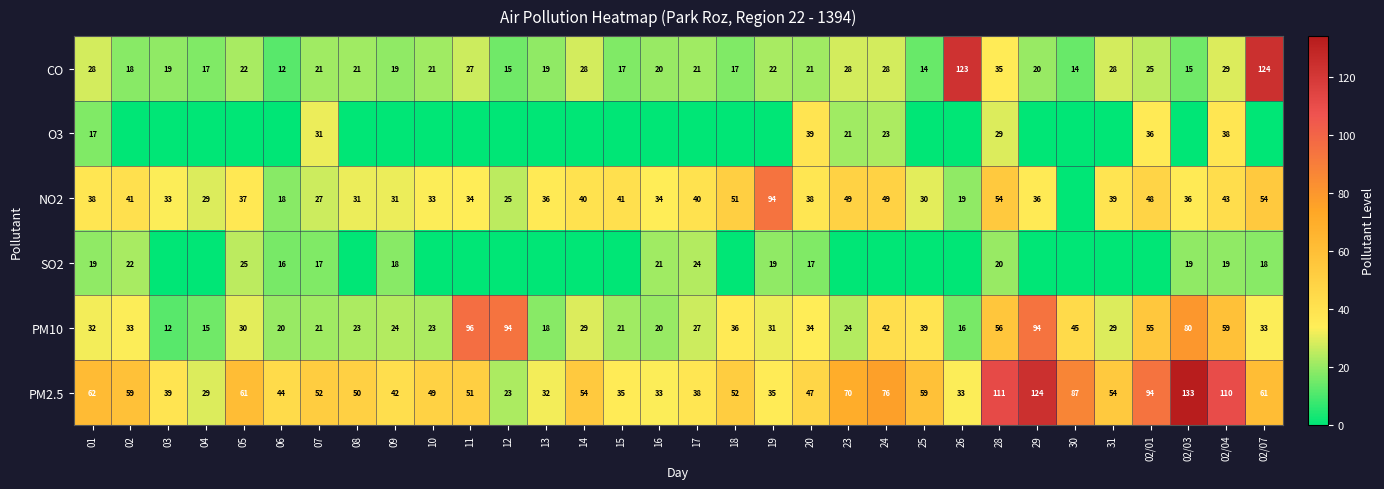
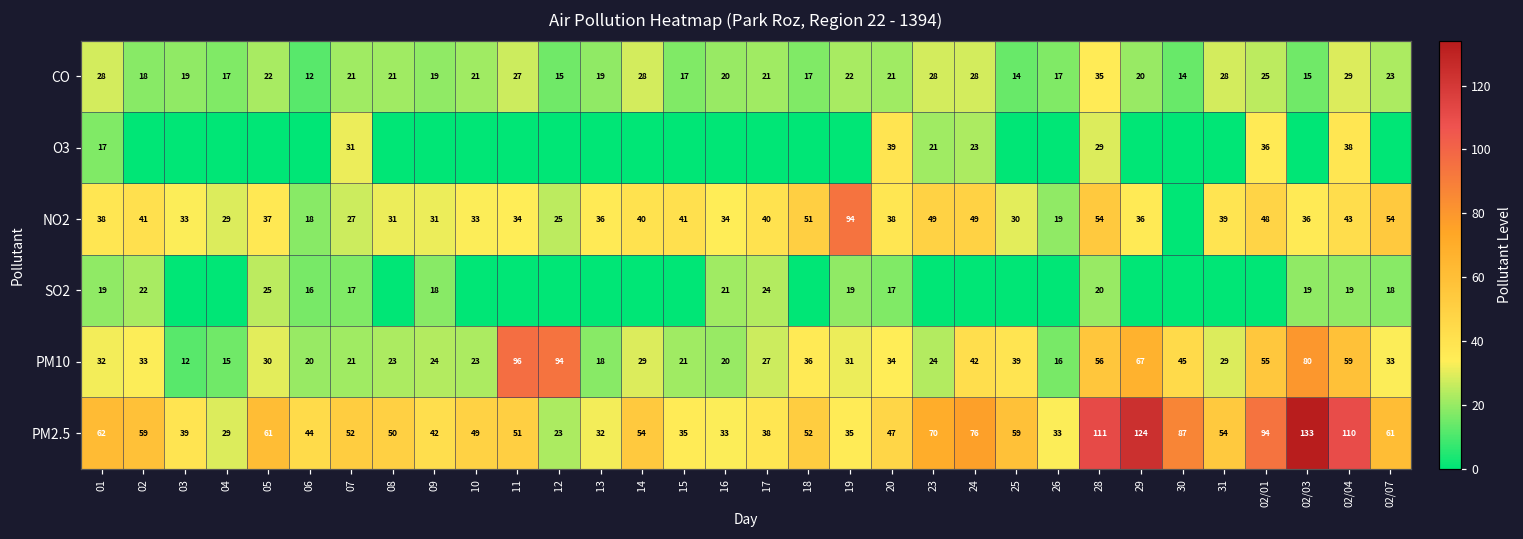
  {
    "CO": {
      "01": 28,
      "02": 18,
      "03": 19,
      "04": 17,
      "05": 22,
      "06": 12,
      "07": 21,
      "08": 21,
      "09": 19,
      "10": 21,
      "11": 27,
      "12": 15,
      "13": 19,
      "14": 28,
      "15": 17,
      "16": 20,
      "17": 21,
      "18": 17,
      "19": 22,
      "20": 21,
      "23": 28,
      "24": 28,
      "25": 14,
-     "26": 123,
+     "26": 17,
      "28": 35,
      "29": 20,
      "30": 14,
      "31": 28,
      "02/01": 25,
      "02/03": 15,
      "02/04": 29,
-     "02/07": 124
+     "02/07": 23
    },
    "O3": {
      "01": 17,
      "07": 31,
      "20": 39,
      "23": 21,
      "24": 23,
      "28": 29,
      "02/01": 36,
      "02/04": 38
    },
    "NO2": {
      "01": 38,
      "02": 41,
      "03": 33,
      "04": 29,
      "05": 37,
      "06": 18,
      "07": 27,
      "08": 31,
      "09": 31,
      "10": 33,
      "11": 34,
      "12": 25,
      "13": 36,
      "14": 40,
      "15": 41,
      "16": 34,
      "17": 40,
      "18": 51,
      "19": 94,
      "20": 38,
      "23": 49,
      "24": 49,
      "25": 30,
      "26": 19,
      "28": 54,
      "29": 36,
      "31": 39,
      "02/01": 48,
      "02/03": 36,
      "02/04": 43,
      "02/07": 54
    },
    "SO2": {
      "01": 19,
      "02": 22,
      "05": 25,
      "06": 16,
      "07": 17,
      "09": 18,
      "16": 21,
      "17": 24,
      "19": 19,
      "20": 17,
      "28": 20,
      "02/03": 19,
      "02/04": 19,
      "02/07": 18
    },
    "PM10": {
      "01": 32,
      "02": 33,
      "03": 12,
      "04": 15,
      "05": 30,
      "06": 20,
      "07": 21,
      "08": 23,
      "09": 24,
      "10": 23,
      "11": 96,
      "12": 94,
      "13": 18,
      "14": 29,
      "15": 21,
      "16": 20,
      "17": 27,
      "18": 36,
      "19": 31,
      "20": 34,
      "23": 24,
      "24": 42,
      "25": 39,
      "26": 16,
      "28": 56,
-     "29": 94,
+     "29": 67,
      "30": 45,
      "31": 29,
      "02/01": 55,
      "02/03": 80,
      "02/04": 59,
      "02/07": 33
    },
    "PM2.5": {
      "01": 62,
      "02": 59,
      "03": 39,
      "04": 29,
      "05": 61,
      "06": 44,
      "07": 52,
      "08": 50,
      "09": 42,
      "10": 49,
      "11": 51,
      "12": 23,
      "13": 32,
      "14": 54,
      "15": 35,
      "16": 33,
      "17": 38,
      "18": 52,
      "19": 35,
      "20": 47,
      "23": 70,
      "24": 76,
      "25": 59,
      "26": 33,
      "28": 111,
      "29": 124,
      "30": 87,
      "31": 54,
      "02/01": 94,
      "02/03": 133,
      "02/04": 110,
      "02/07": 61
    }
  }
